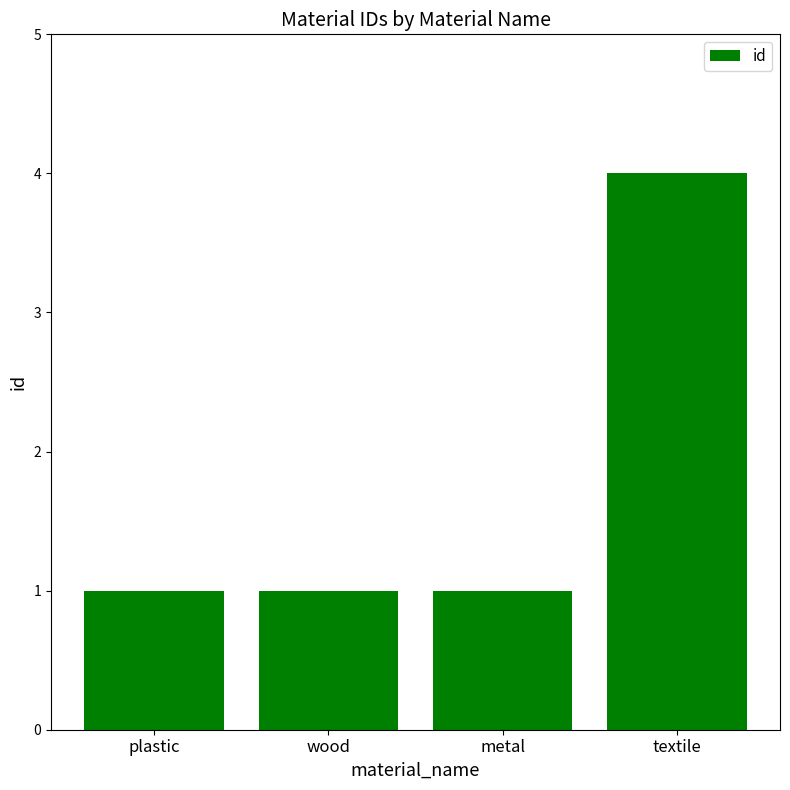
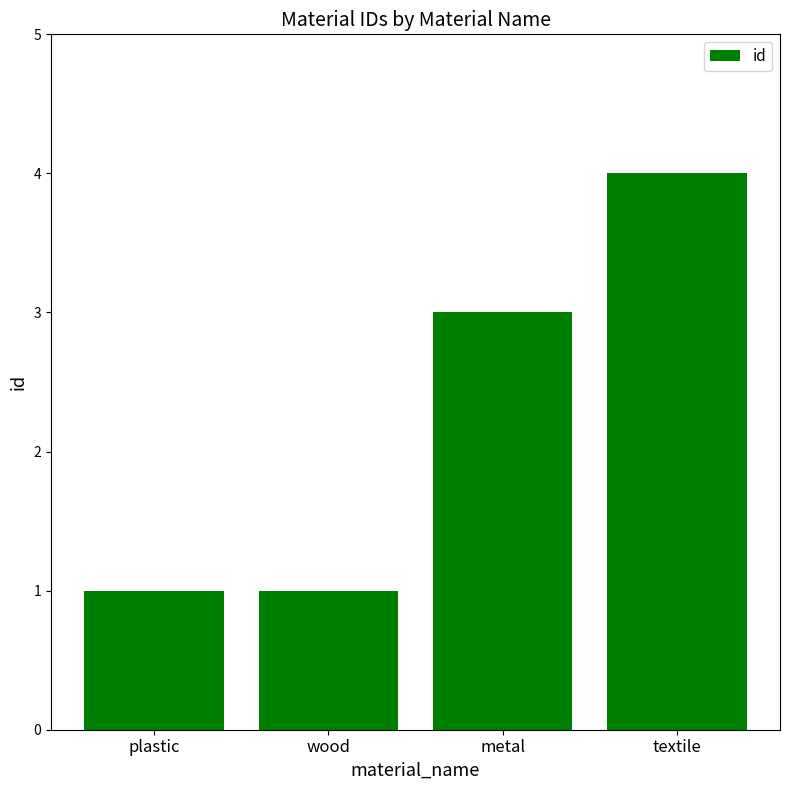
  {
    "plastic": 1,
    "wood": 1,
-   "metal": 1,
+   "metal": 3,
    "textile": 4
  }
